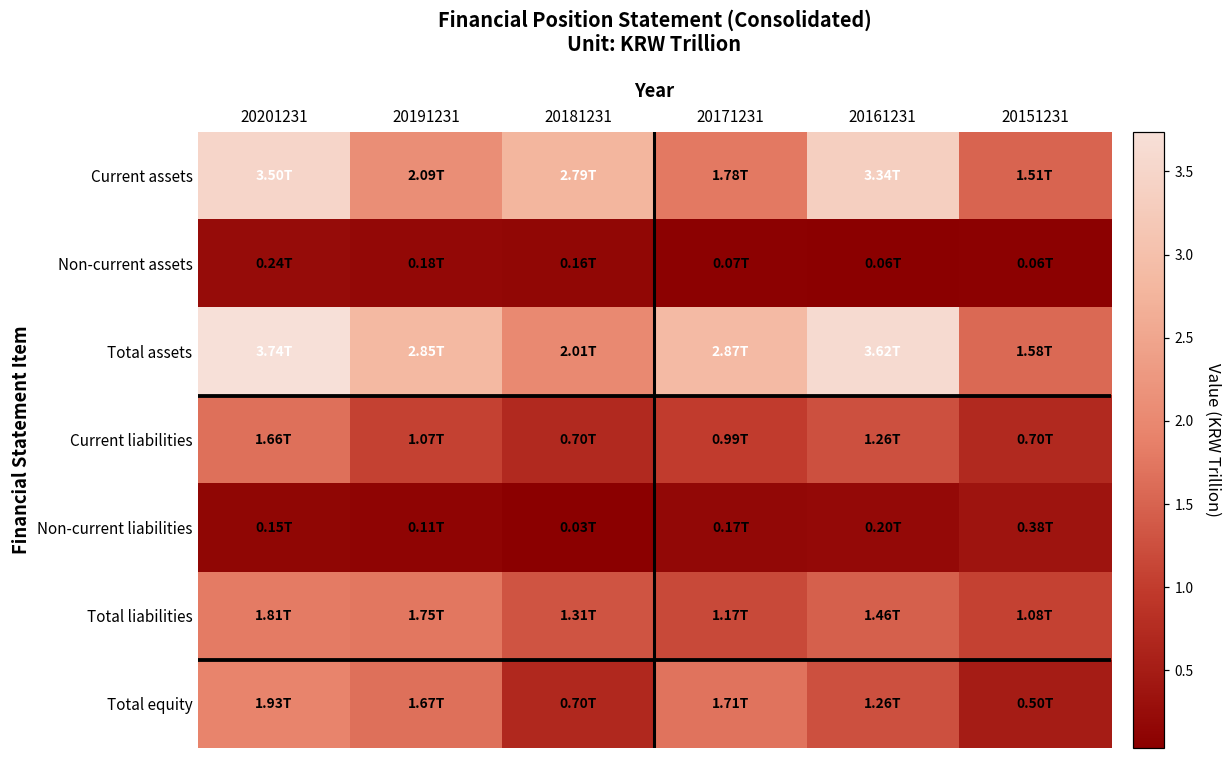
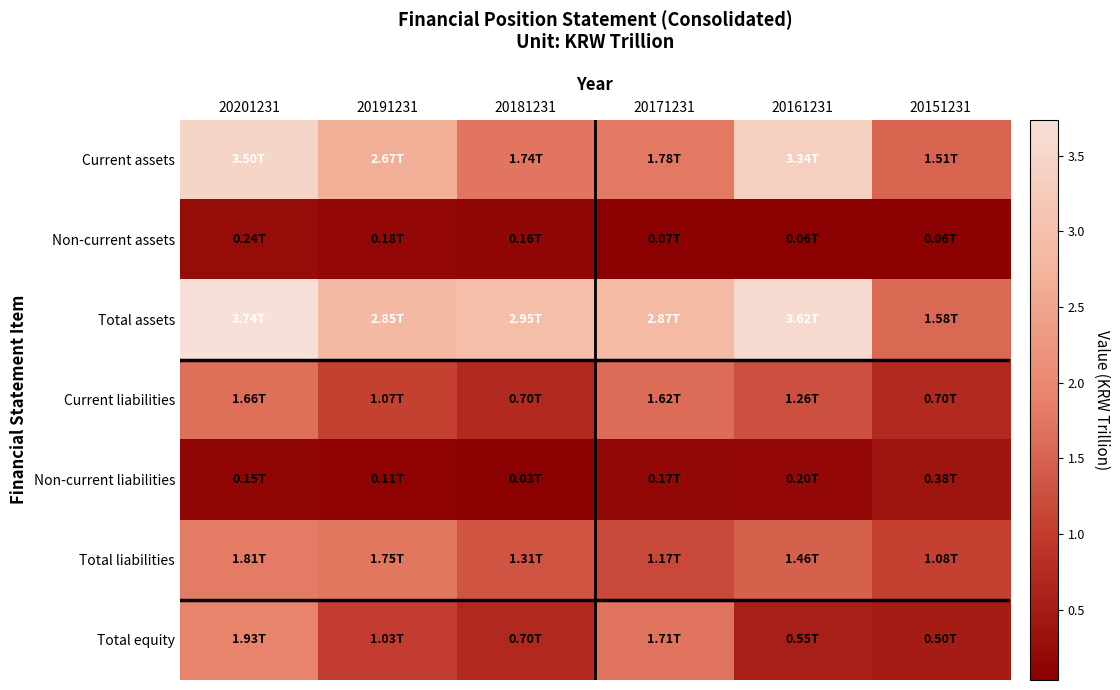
  {
    "Current assets": {
      "20201231": "3.50T",
-     "20191231": "2.09T",
-     "20181231": "2.79T",
+     "20191231": "2.67T",
+     "20181231": "1.74T",
      "20171231": "1.78T",
      "20161231": "3.34T",
      "20151231": "1.51T"
    },
    "Non-current assets": {
      "20201231": "0.24T",
      "20191231": "0.18T",
      "20181231": "0.16T",
      "20171231": "0.07T",
      "20161231": "0.06T",
      "20151231": "0.06T"
    },
    "Total assets": {
      "20191231": "2.85T",
-     "20181231": "2.01T",
+     "20181231": "2.95T",
      "20171231": "2.87T",
      "20151231": "1.58T"
    },
    "Current liabilities": {
      "20201231": "1.66T",
      "20191231": "1.07T",
      "20181231": "0.70T",
-     "20171231": "0.99T",
+     "20171231": "1.62T",
      "20161231": "1.26T",
      "20151231": "0.70T"
    },
    "Non-current liabilities": {
      "20201231": "0.15T",
      "20191231": "0.11T",
      "20181231": "0.03T",
      "20171231": "0.17T",
      "20161231": "0.20T",
      "20151231": "0.38T"
    },
    "Total liabilities": {
      "20201231": "1.81T",
      "20191231": "1.75T",
      "20181231": "1.31T",
      "20171231": "1.17T",
      "20161231": "1.46T",
      "20151231": "1.08T"
    },
    "Total equity": {
      "20201231": "1.93T",
-     "20191231": "1.67T",
+     "20191231": "1.03T",
      "20181231": "0.70T",
      "20171231": "1.71T",
-     "20161231": "1.26T",
+     "20161231": "0.55T",
      "20151231": "0.50T"
    }
  }
